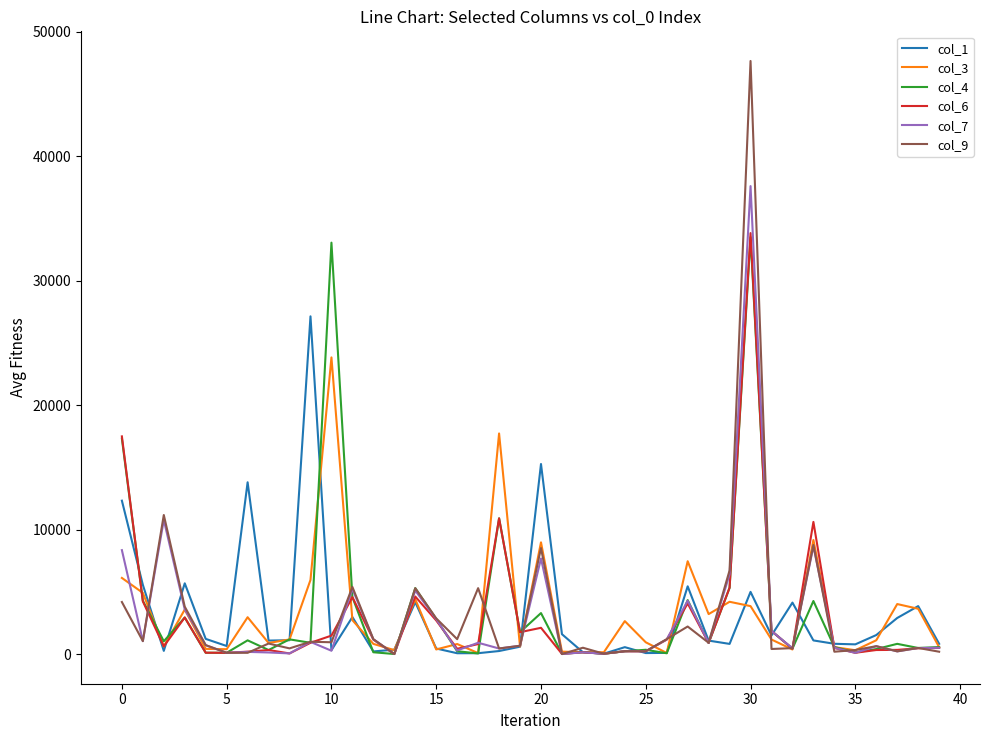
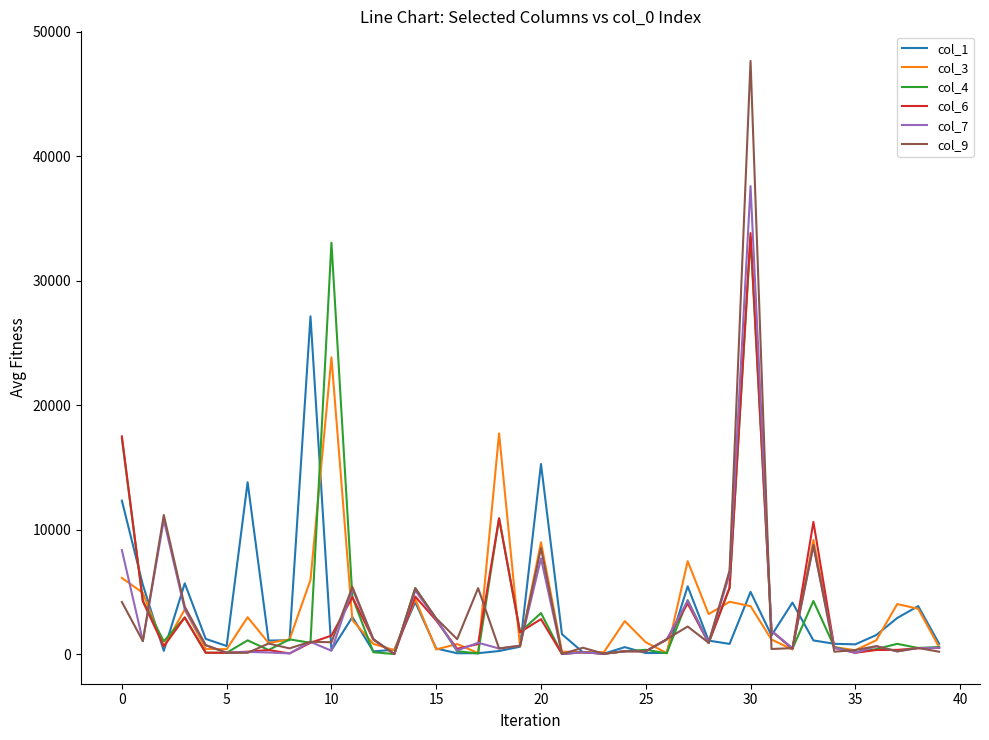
  {
    "col_1": {
      "0": 12300,
      "5": 700,
      "20": 15300,
      "30": 5000,
      "35": 800
    },
    "col_3": {
      "0": 6100,
      "5": 400,
      "10": 23900,
      "20": 9000,
      "25": 1000,
      "30": 3900
    },
    "col_4": {
      "10": 33100,
      "20": 3300,
      "30": 33500
    },
    "col_6": {
      "10": 1500,
-     "20": 2100,
+     "20": 2800,
      "30": 33800
    },
    "col_7": {
      "0": 8400,
      "20": 7700,
      "30": 37600
    },
    "col_9": {
      "0": 4200,
      "10": 1000,
      "20": 8500,
      "30": 47700
    }
  }
